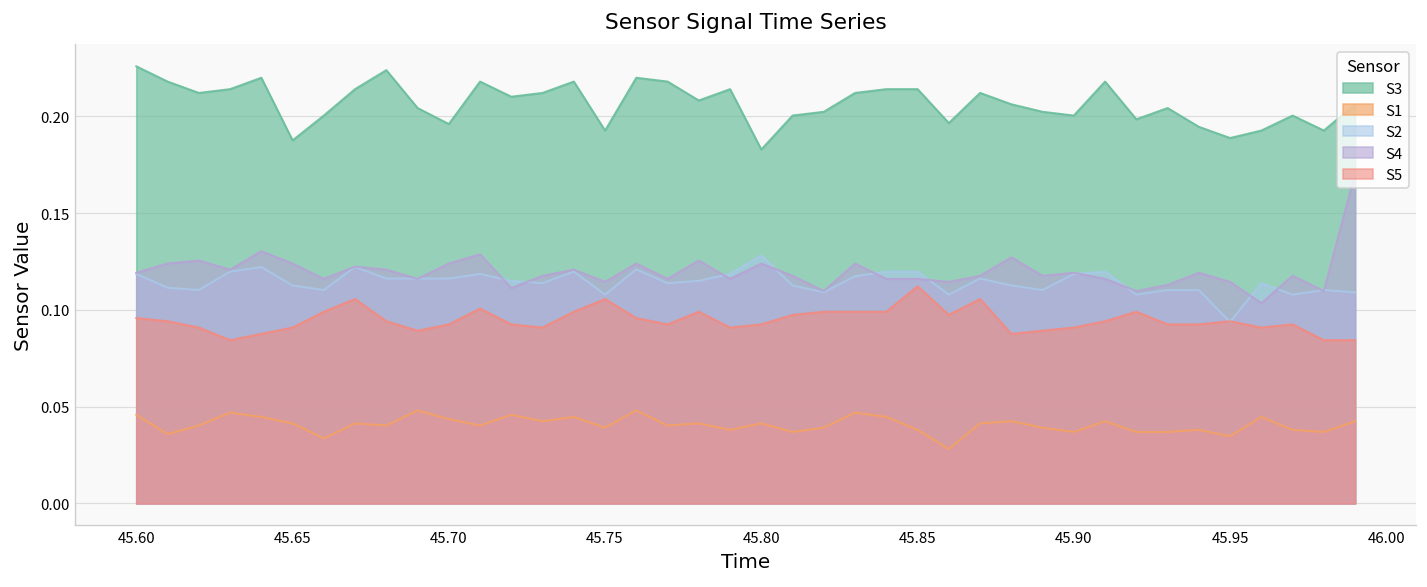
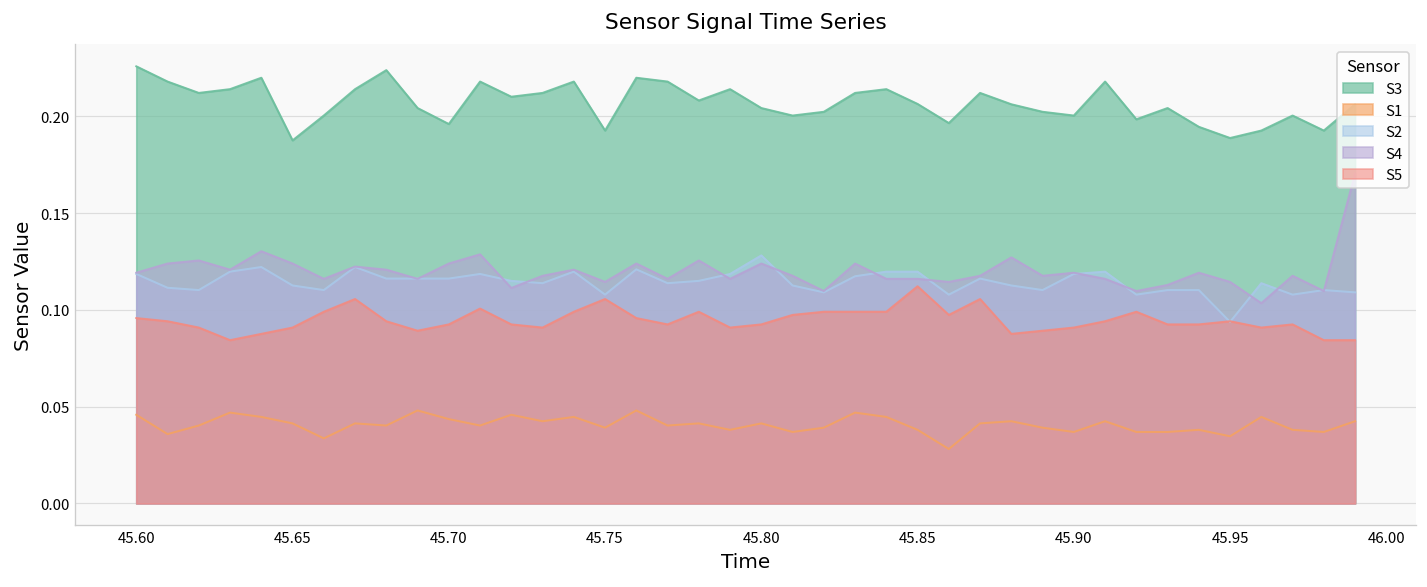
  {
    "S3": {
      "45.60": 0.226,
      "45.65": 0.188,
      "45.70": 0.196,
      "45.75": 0.193,
-     "45.80": 0.183,
-     "45.85": 0.214,
+     "45.80": 0.204,
+     "45.85": 0.206,
      "45.90": 0.200,
      "45.95": 0.189
    }
  }
